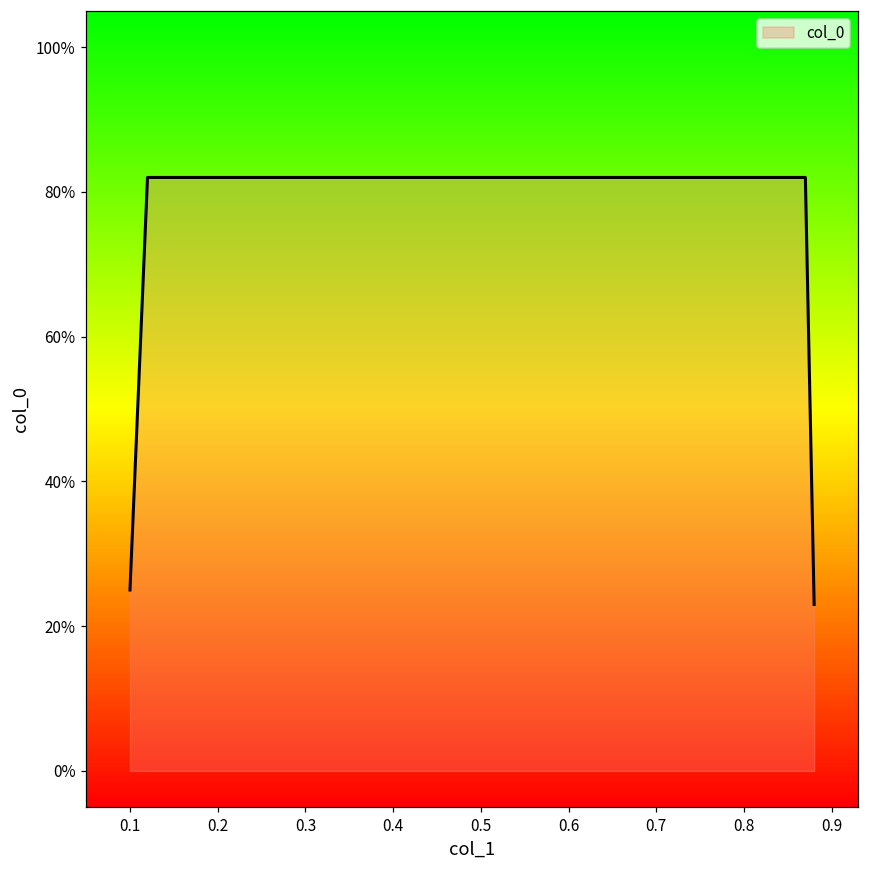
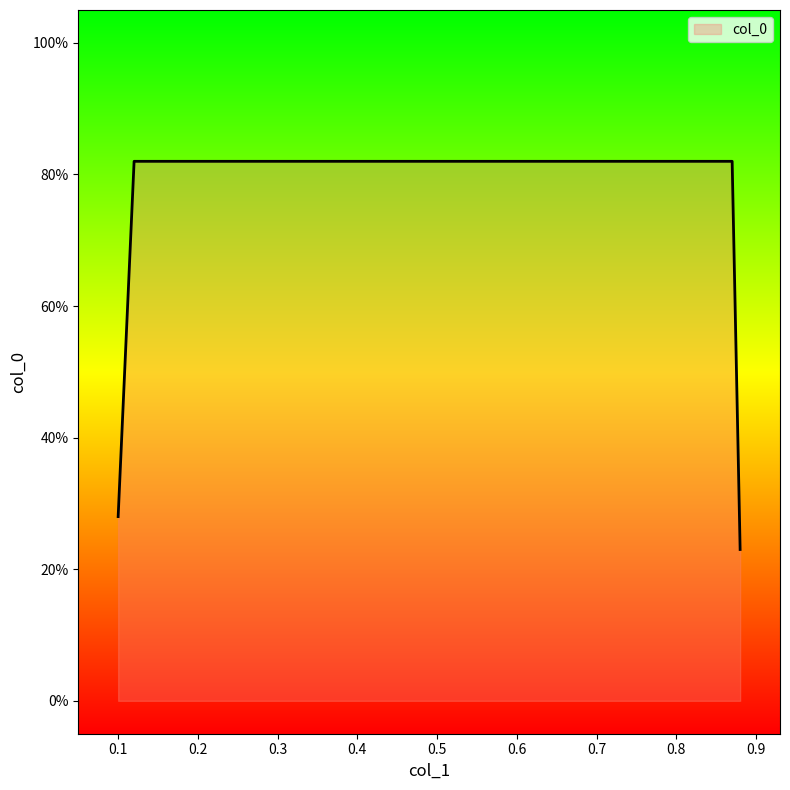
  {
-   "0.1": "25%"
+   "0.1": "28%"
  }
